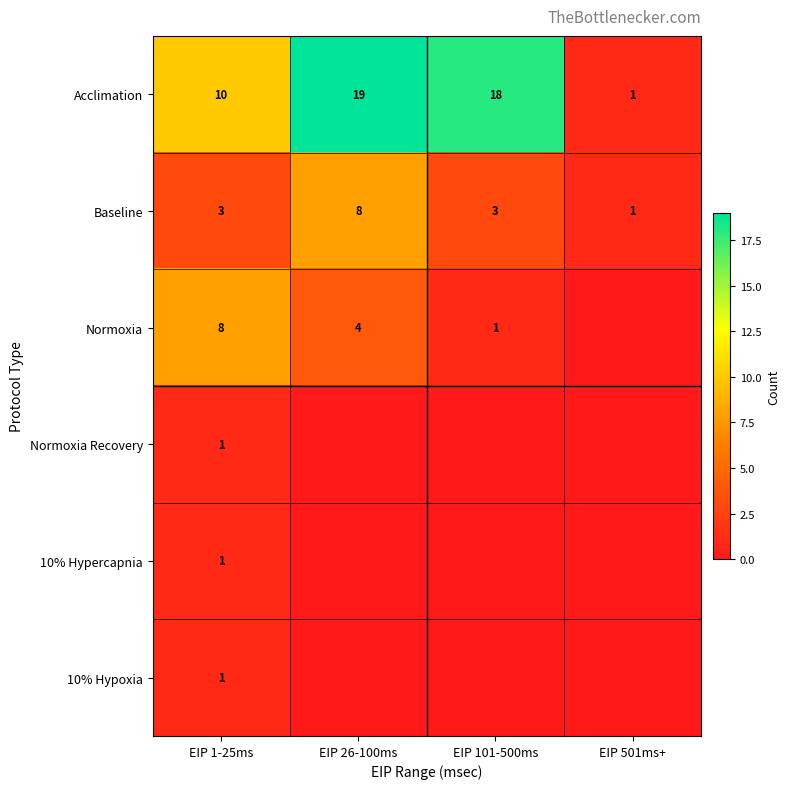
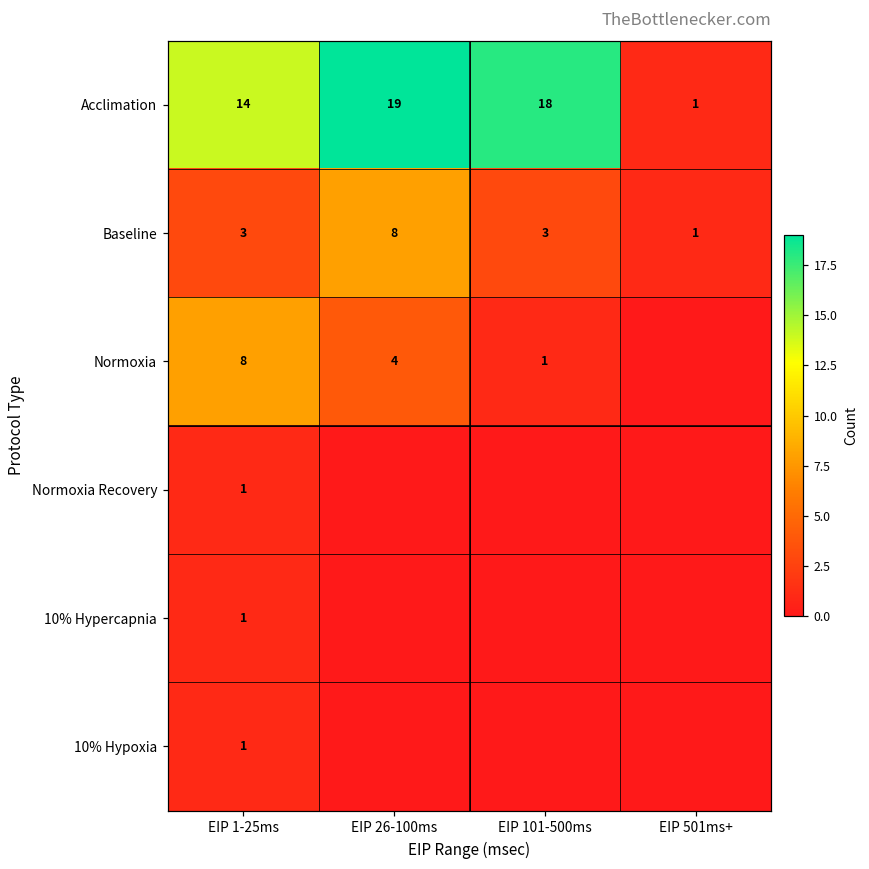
  {
    "Acclimation": {
-     "EIP 1-25ms": 10,
+     "EIP 1-25ms": 14,
      "EIP 26-100ms": 19,
      "EIP 101-500ms": 18,
      "EIP 501ms+": 1
    },
    "Baseline": {
      "EIP 1-25ms": 3,
      "EIP 26-100ms": 8,
      "EIP 101-500ms": 3,
      "EIP 501ms+": 1
    },
    "Normoxia": {
      "EIP 1-25ms": 8,
      "EIP 26-100ms": 4,
      "EIP 101-500ms": 1
    },
    "Normoxia Recovery": {
      "EIP 1-25ms": 1
    },
    "10% Hypercapnia": {
      "EIP 1-25ms": 1
    },
    "10% Hypoxia": {
      "EIP 1-25ms": 1
    }
  }
